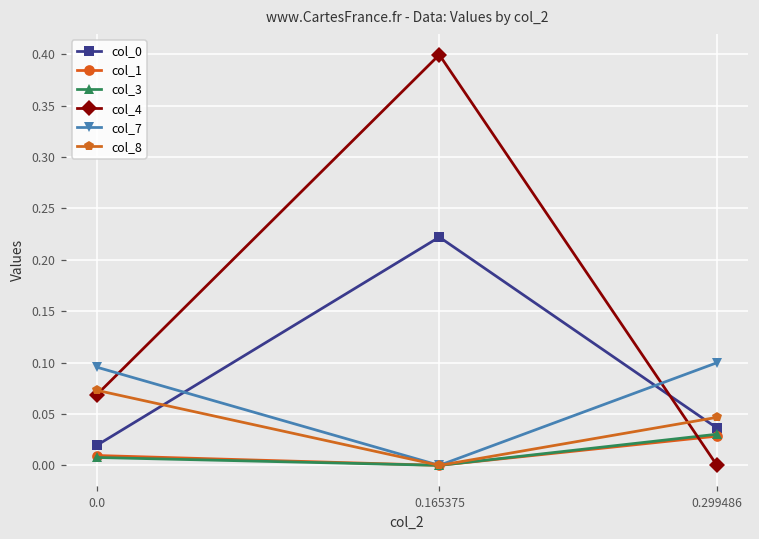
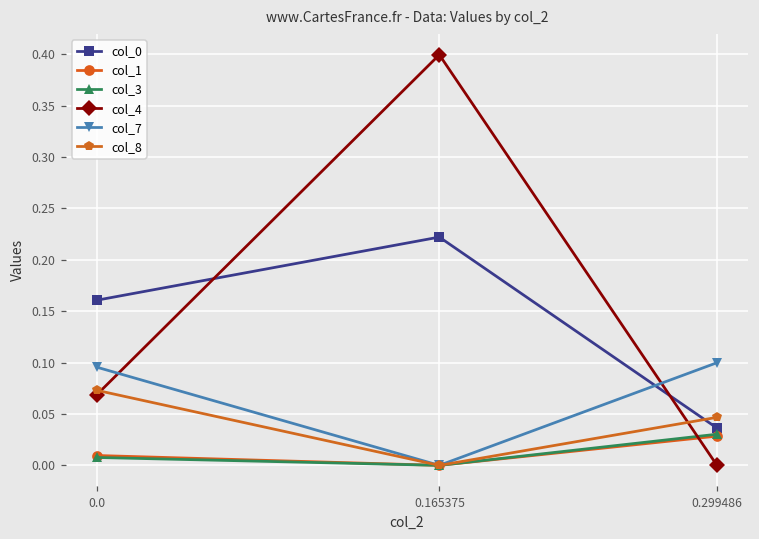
  {
    "col_0": {
-     "0.0": 0.02,
+     "0.0": 0.16,
      "0.165375": 0.22,
      "0.299486": 0.04
    },
    "col_4": {
      "0.0": 0.07,
      "0.165375": 0.40,
      "0.299486": 0.00
    },
    "col_7": {
      "0.0": 0.10,
      "0.299486": 0.10
    }
  }
